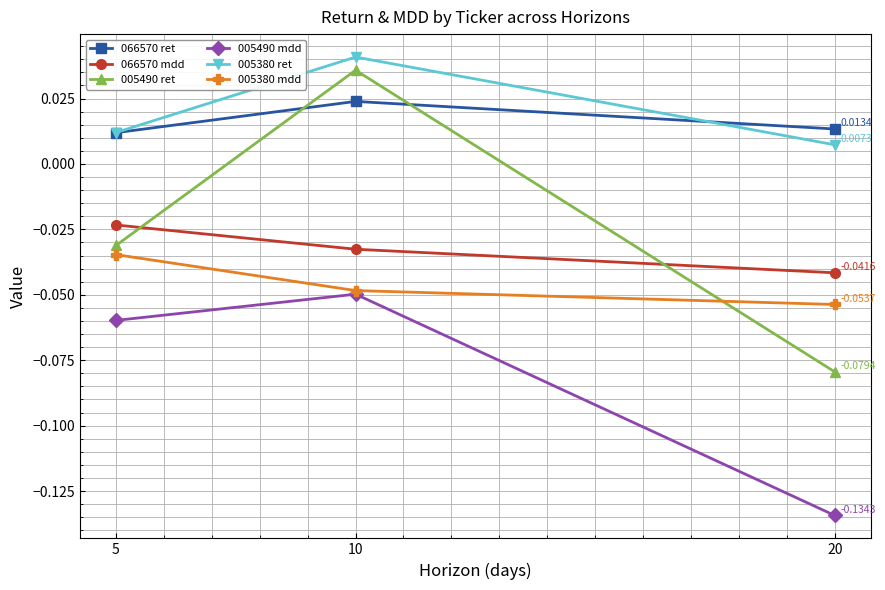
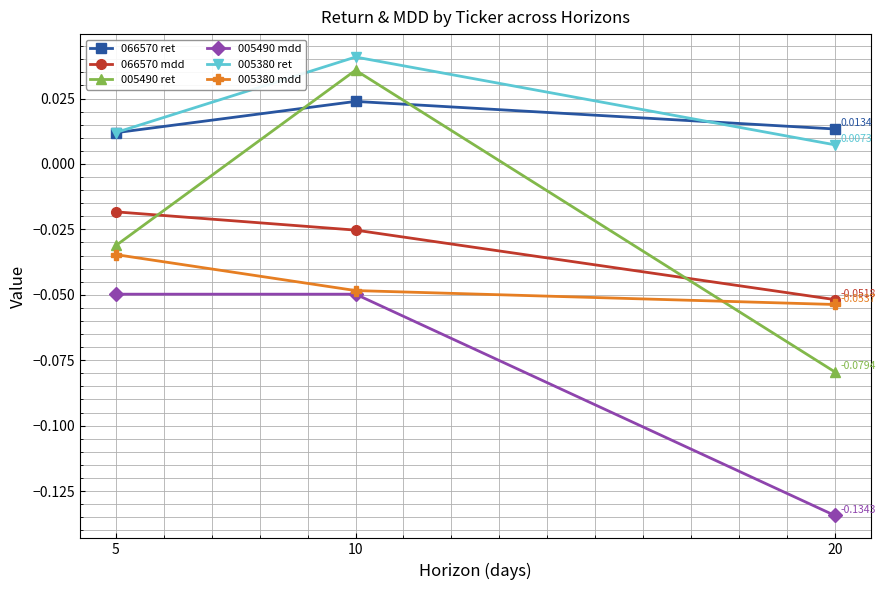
  {
    "066570 ret": {
      "20": 0.0134
    },
    "066570 mdd": {
-     "5": -0.023,
-     "10": -0.033,
-     "20": -0.0416
+     "5": -0.018,
+     "10": -0.025,
+     "20": -0.0518
    },
    "005490 ret": {
      "20": -0.0794
    },
    "005490 mdd": {
-     "5": -0.060,
+     "5": -0.050,
      "10": -0.050
    },
    "005380 ret": {
      "20": 0.0073
    },
    "005380 mdd": {
      "20": -0.0537
    }
  }
